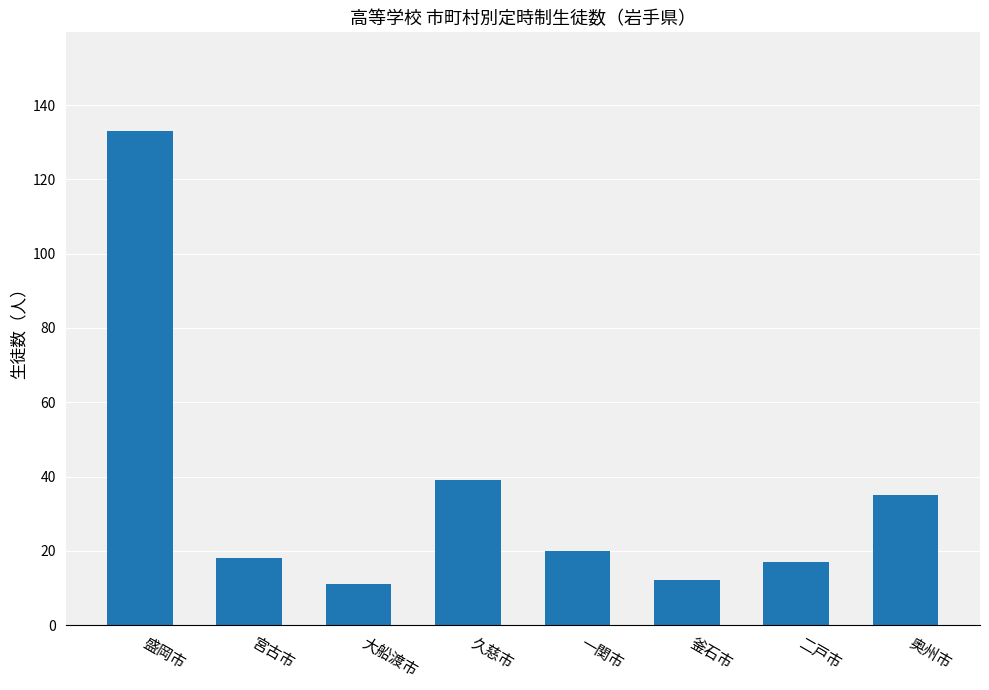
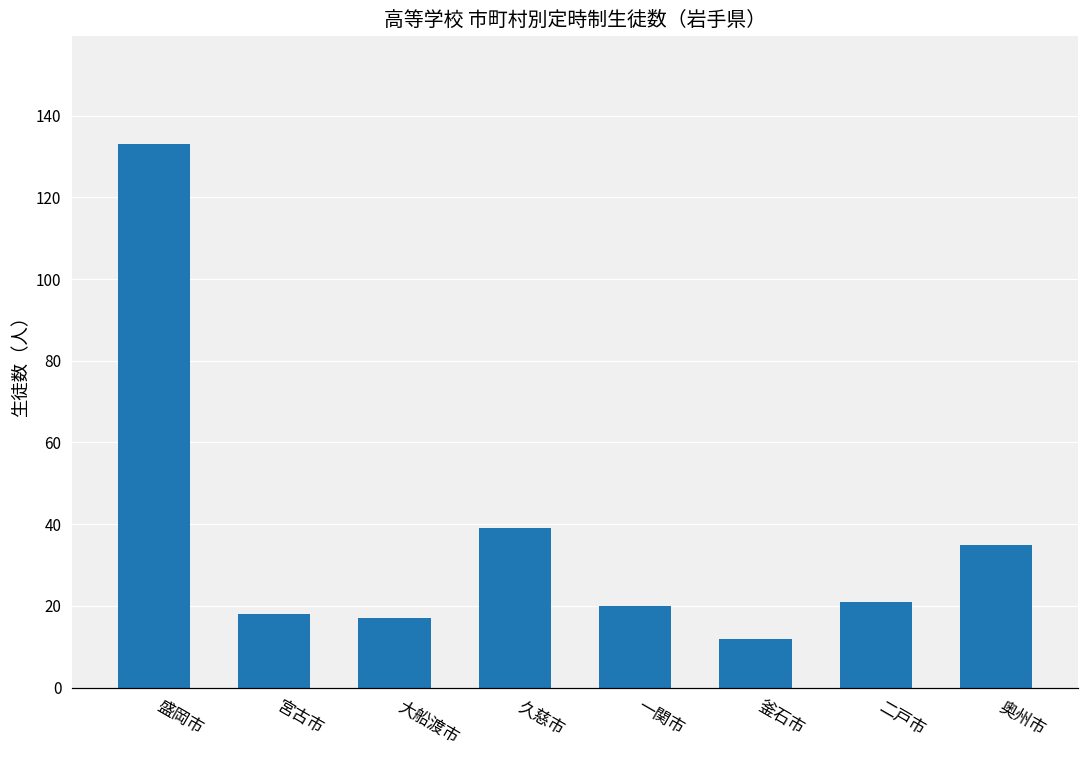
  {
    "盛岡市": 133,
    "宮古市": 18,
-   "大船渡市": 11,
+   "大船渡市": 17,
    "久慈市": 39,
    "一関市": 20,
    "釜石市": 12,
-   "二戸市": 17,
+   "二戸市": 21,
    "奥州市": 35
  }
